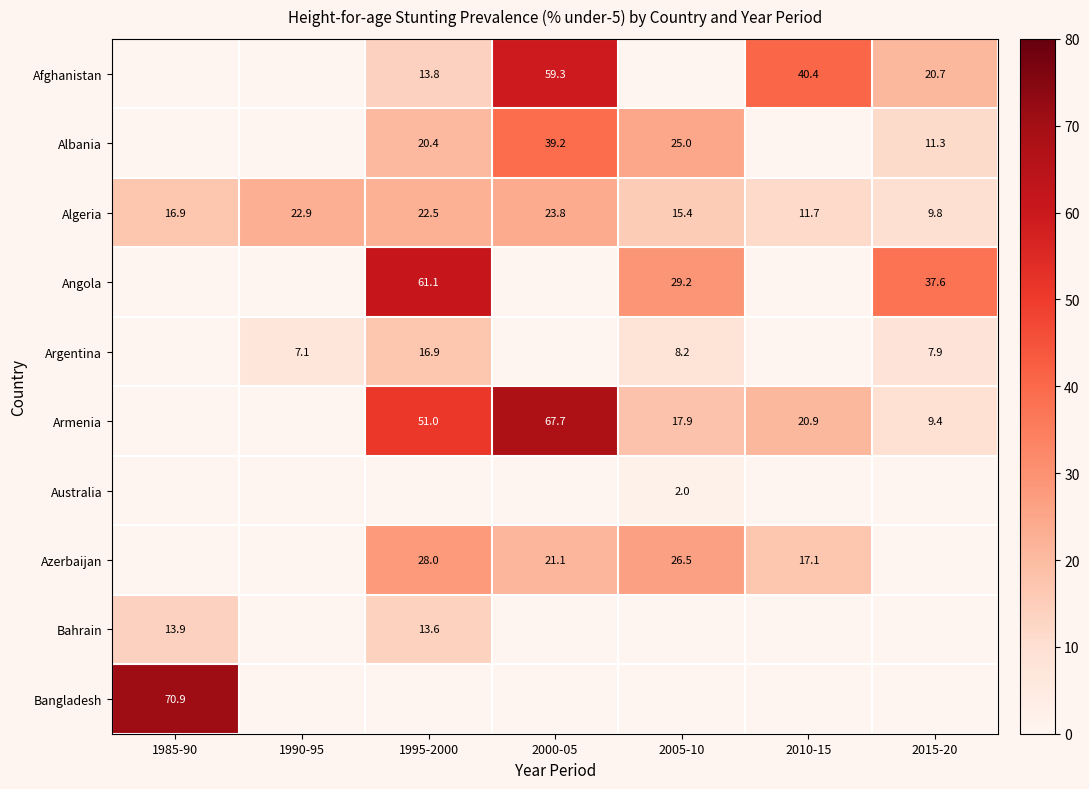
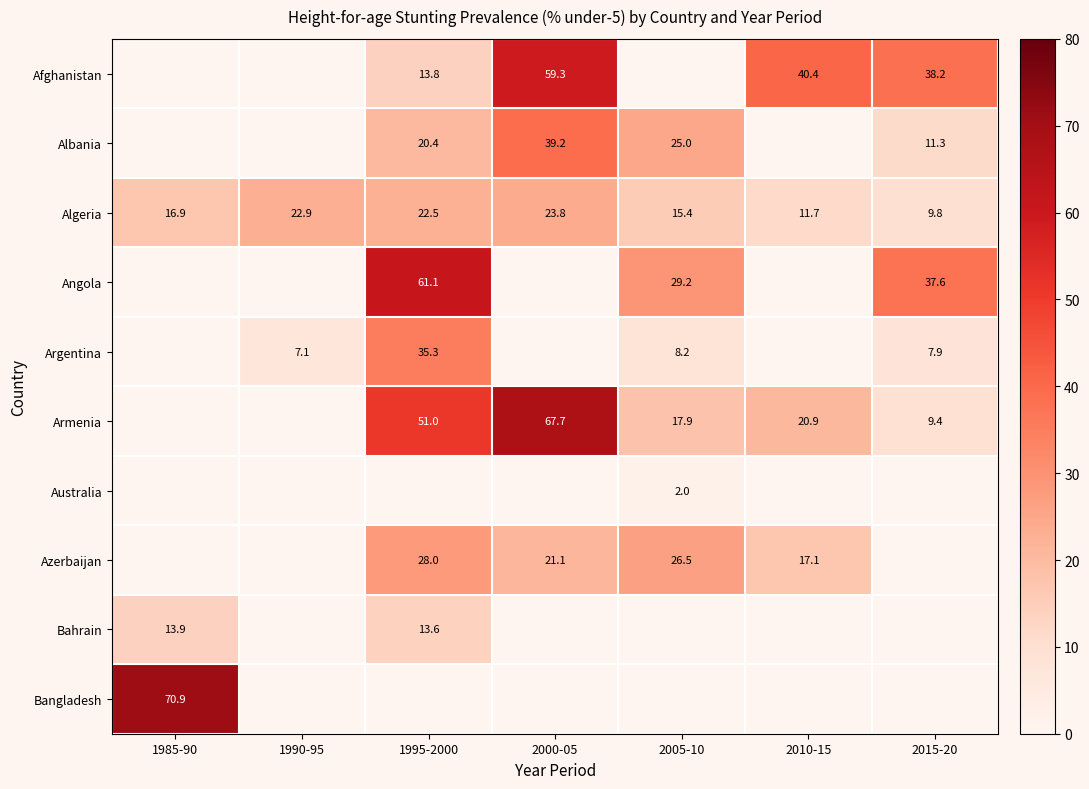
  {
    "Afghanistan": {
      "1995-2000": 13.8,
      "2000-05": 59.3,
      "2010-15": 40.4,
-     "2015-20": 20.7
+     "2015-20": 38.2
    },
    "Albania": {
      "1995-2000": 20.4,
      "2000-05": 39.2,
      "2005-10": 25.0,
      "2015-20": 11.3
    },
    "Algeria": {
      "1985-90": 16.9,
      "1990-95": 22.9,
      "1995-2000": 22.5,
      "2000-05": 23.8,
      "2005-10": 15.4,
      "2010-15": 11.7,
      "2015-20": 9.8
    },
    "Angola": {
      "1995-2000": 61.1,
      "2005-10": 29.2,
      "2015-20": 37.6
    },
    "Argentina": {
      "1990-95": 7.1,
-     "1995-2000": 16.9,
+     "1995-2000": 35.3,
      "2005-10": 8.2,
      "2015-20": 7.9
    },
    "Armenia": {
      "1995-2000": 51.0,
      "2000-05": 67.7,
      "2005-10": 17.9,
      "2010-15": 20.9,
      "2015-20": 9.4
    },
    "Australia": {
      "2005-10": 2.0
    },
    "Azerbaijan": {
      "1995-2000": 28.0,
      "2000-05": 21.1,
      "2005-10": 26.5,
      "2010-15": 17.1
    },
    "Bahrain": {
      "1985-90": 13.9,
      "1995-2000": 13.6
    },
    "Bangladesh": {
      "1985-90": 70.9
    }
  }
